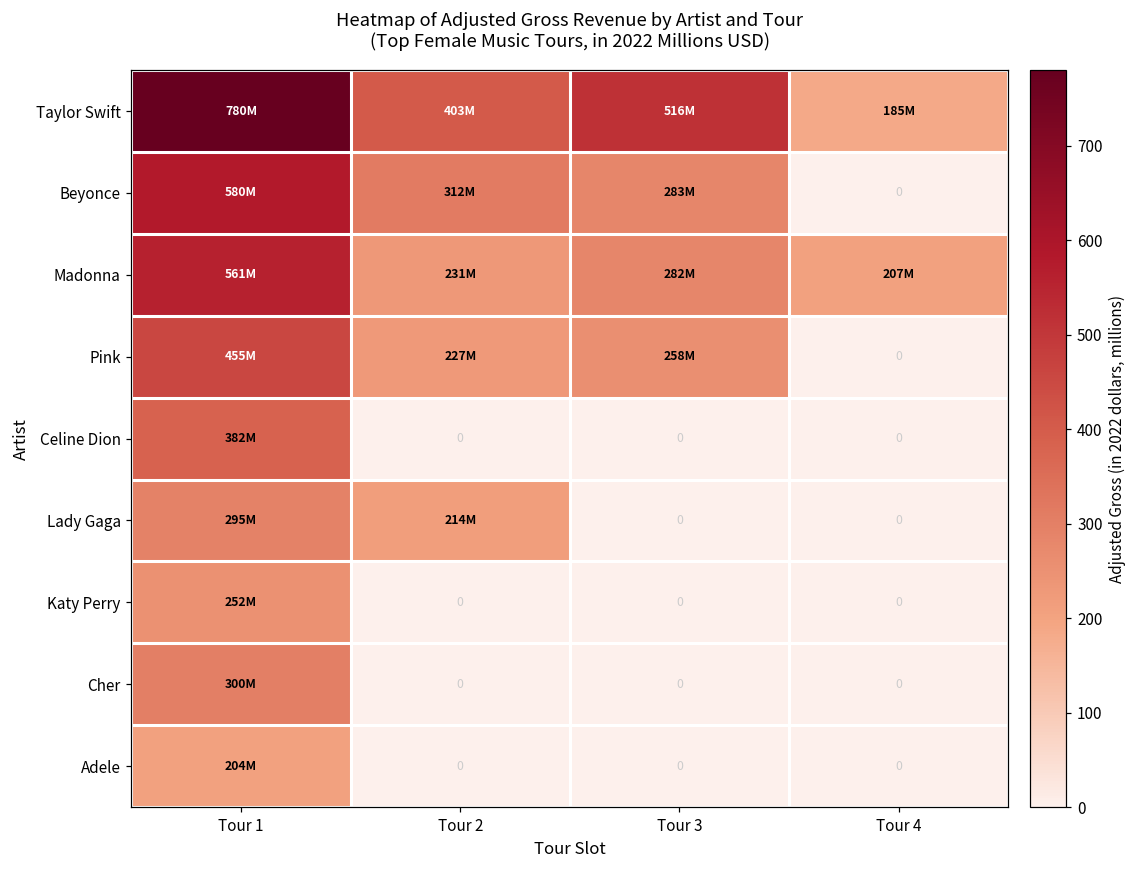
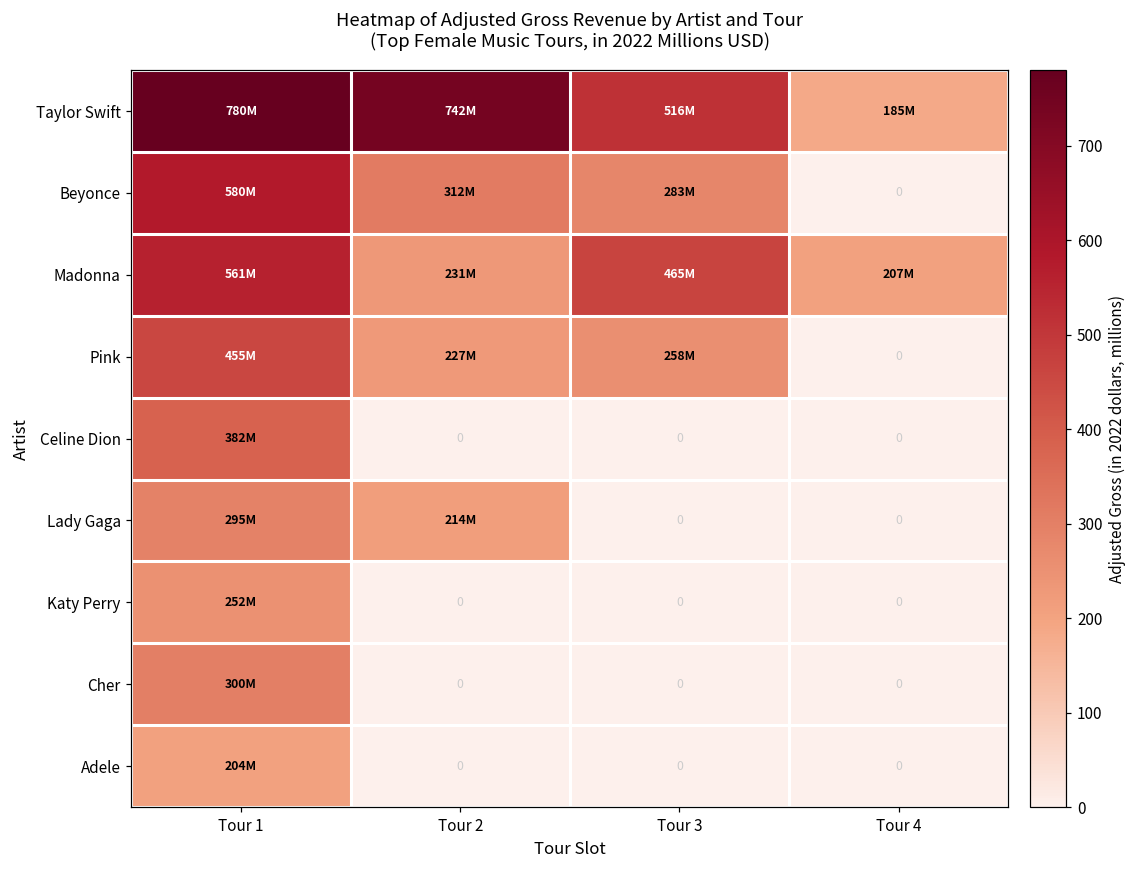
  {
    "Taylor Swift": {
      "Tour 1": "780M",
-     "Tour 2": "403M",
+     "Tour 2": "742M",
      "Tour 3": "516M",
      "Tour 4": "185M"
    },
    "Beyonce": {
      "Tour 1": "580M",
      "Tour 2": "312M",
      "Tour 3": "283M",
      "Tour 4": "0"
    },
    "Madonna": {
      "Tour 1": "561M",
      "Tour 2": "231M",
-     "Tour 3": "282M",
+     "Tour 3": "465M",
      "Tour 4": "207M"
    },
    "Pink": {
      "Tour 1": "455M",
      "Tour 2": "227M",
      "Tour 3": "258M",
      "Tour 4": "0"
    },
    "Celine Dion": {
      "Tour 1": "382M",
      "Tour 2": "0",
      "Tour 3": "0",
      "Tour 4": "0"
    },
    "Lady Gaga": {
      "Tour 1": "295M",
      "Tour 2": "214M",
      "Tour 3": "0",
      "Tour 4": "0"
    },
    "Katy Perry": {
      "Tour 1": "252M",
      "Tour 2": "0",
      "Tour 3": "0",
      "Tour 4": "0"
    },
    "Cher": {
      "Tour 1": "300M",
      "Tour 2": "0",
      "Tour 3": "0",
      "Tour 4": "0"
    },
    "Adele": {
      "Tour 1": "204M",
      "Tour 2": "0",
      "Tour 3": "0",
      "Tour 4": "0"
    }
  }
